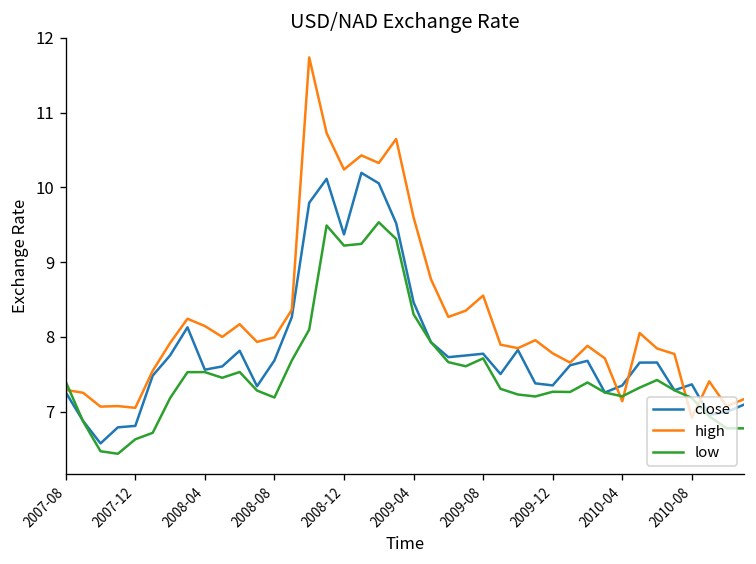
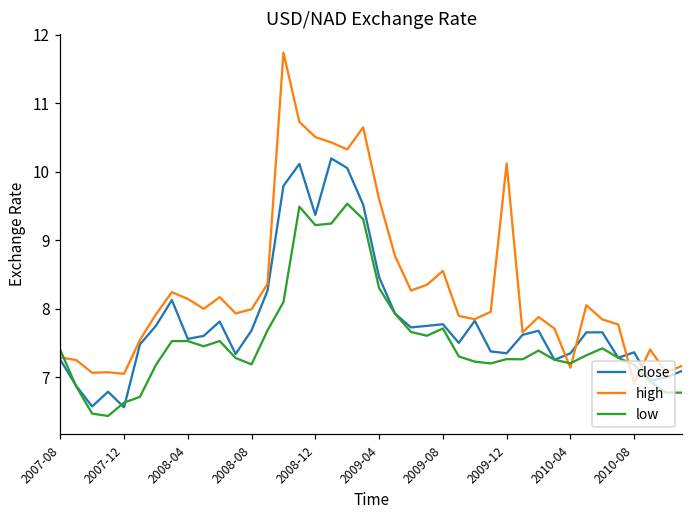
  {
    "close": {
-     "2007-12": 6.8,
+     "2007-12": 6.6,
      "2008-08": 7.7,
      "2008-12": 9.4,
      "2009-04": 8.5,
      "2009-08": 7.8,
      "2009-12": 7.4,
      "2010-04": 7.4,
      "2010-08": 7.4
    },
    "high": {
      "2007-12": 7.1,
      "2008-04": 8.1,
      "2008-08": 8.0,
-     "2008-12": 10.2,
+     "2008-12": 10.5,
      "2009-04": 9.6,
      "2009-08": 8.6,
-     "2009-12": 7.8,
+     "2009-12": 10.1,
      "2010-04": 7.1
    },
    "low": {
      "2007-08": 7.4,
      "2007-12": 6.6,
      "2008-08": 7.2,
      "2008-12": 9.2,
      "2009-04": 8.3,
      "2009-08": 7.7,
      "2009-12": 7.3,
      "2010-04": 7.2
    }
  }
